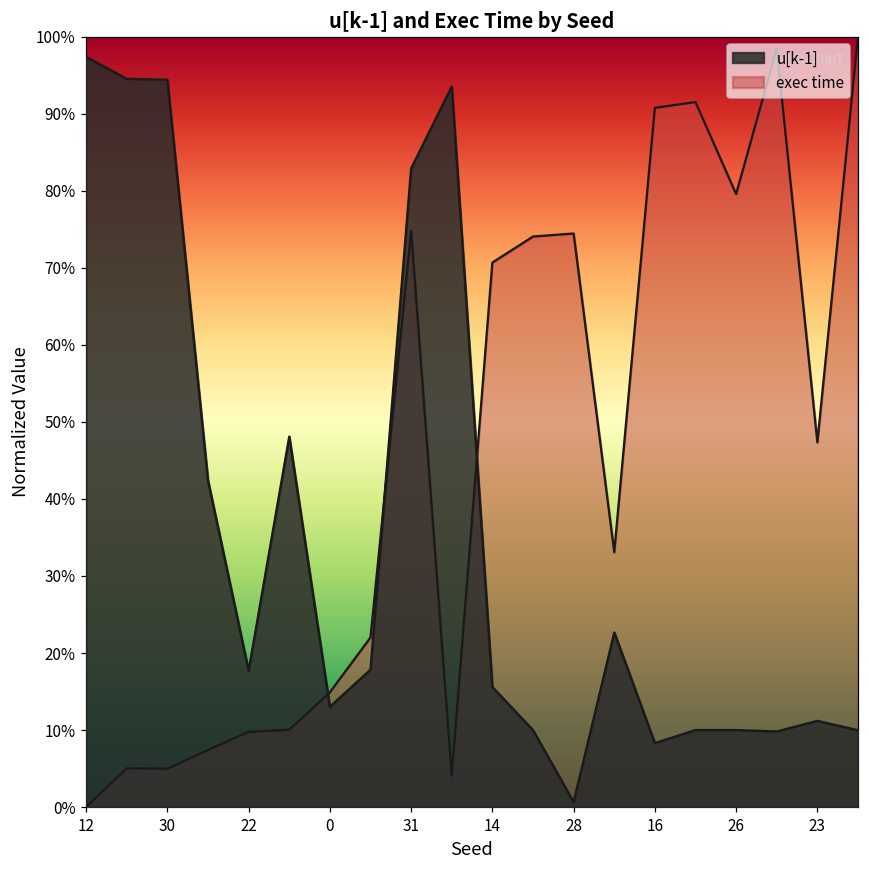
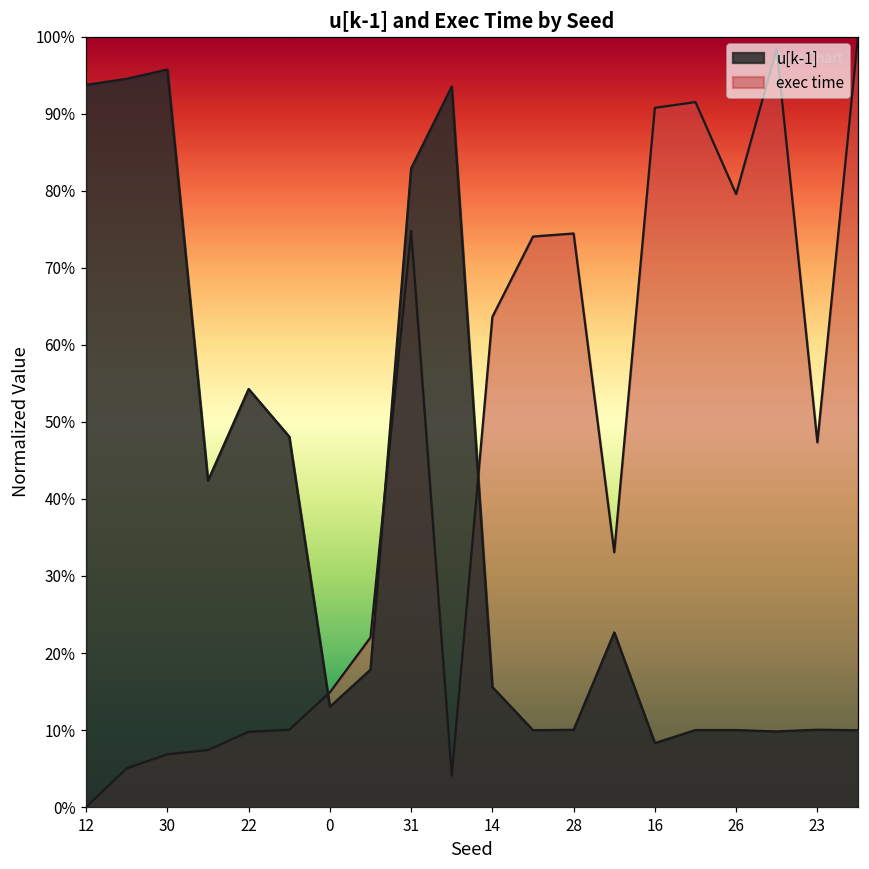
  {
    "u[k-1]": {
-     "12": "97%",
-     "30": "94%",
-     "22": "18%",
+     "12": "94%",
+     "30": "96%",
+     "22": "54%",
      "0": "13%",
      "31": "83%",
      "14": "16%",
-     "28": "1%",
+     "28": "10%",
      "16": "8%",
      "26": "10%",
-     "23": "11%"
+     "23": "10%"
    },
    "exec time": {
      "12": "0%",
-     "30": "5%",
+     "30": "7%",
      "22": "10%",
      "0": "15%",
      "31": "75%",
-     "14": "71%",
+     "14": "64%",
      "28": "74%",
      "16": "91%",
      "26": "80%",
      "23": "47%"
    }
  }
